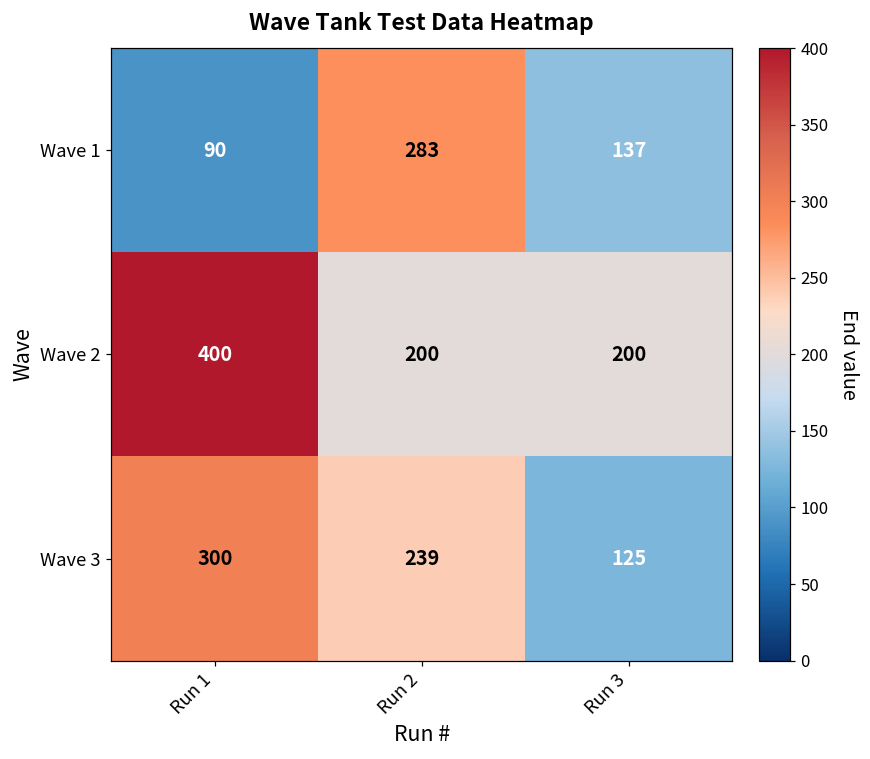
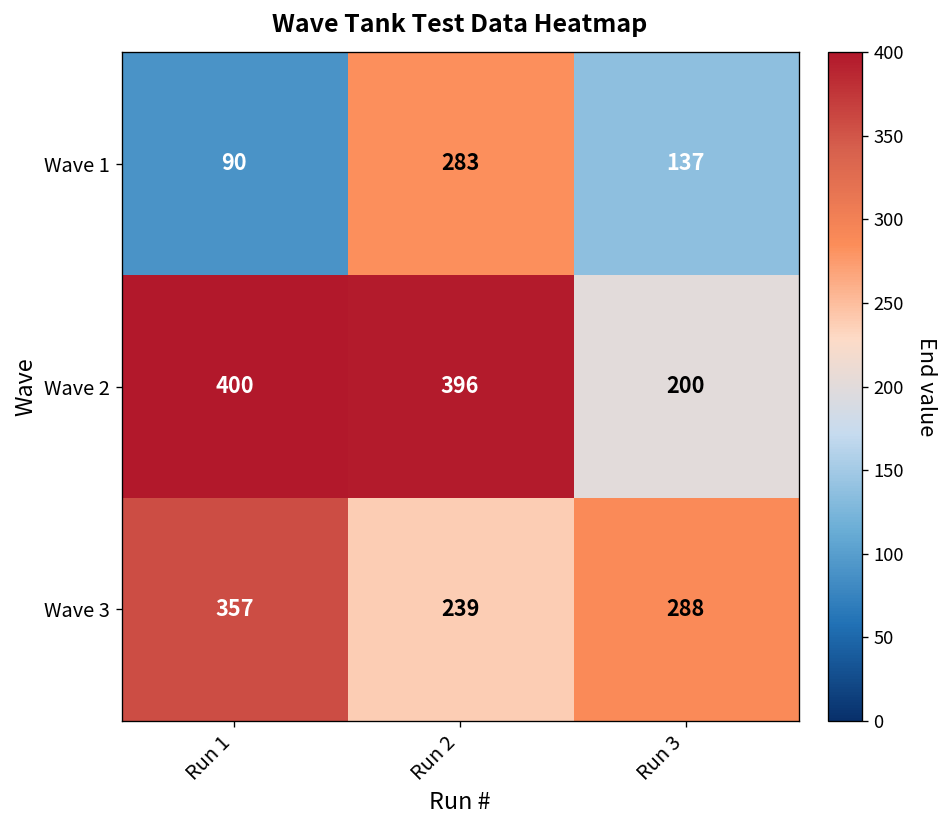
  {
    "Wave 1": {
      "Run 1": 90,
      "Run 2": 283,
      "Run 3": 137
    },
    "Wave 2": {
      "Run 1": 400,
-     "Run 2": 200,
+     "Run 2": 396,
      "Run 3": 200
    },
    "Wave 3": {
-     "Run 1": 300,
+     "Run 1": 357,
      "Run 2": 239,
-     "Run 3": 125
+     "Run 3": 288
    }
  }
